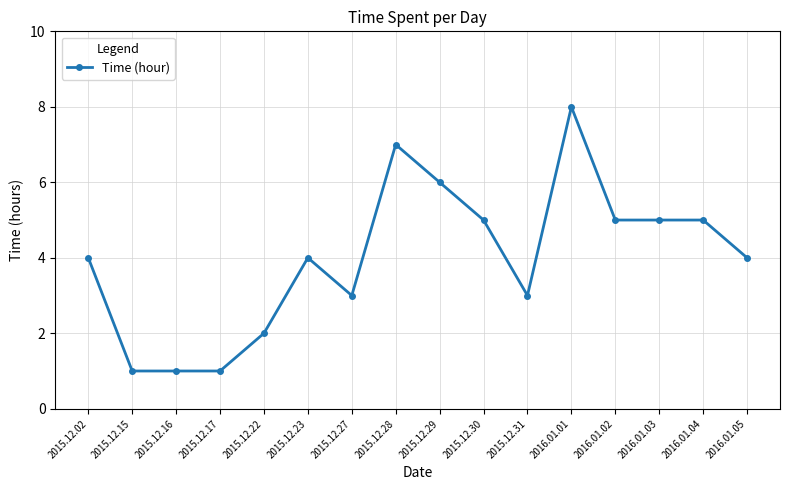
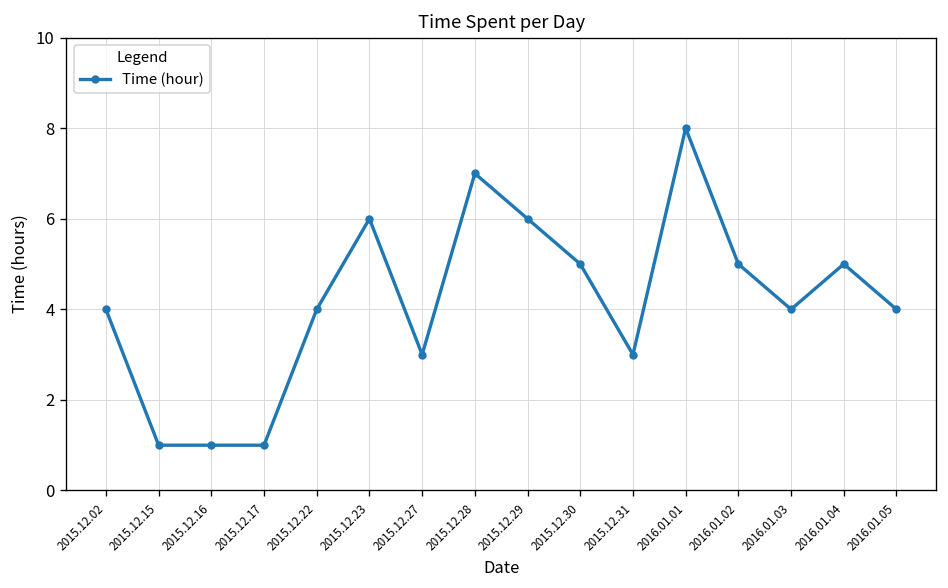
  {
    "2015.12.02": 4,
    "2015.12.15": 1,
    "2015.12.16": 1,
    "2015.12.17": 1,
-   "2015.12.22": 2,
-   "2015.12.23": 4,
+   "2015.12.22": 4,
+   "2015.12.23": 6,
    "2015.12.27": 3,
    "2015.12.28": 7,
    "2015.12.29": 6,
    "2015.12.30": 5,
    "2015.12.31": 3,
    "2016.01.01": 8,
    "2016.01.02": 5,
-   "2016.01.03": 5,
+   "2016.01.03": 4,
    "2016.01.04": 5,
    "2016.01.05": 4
  }
